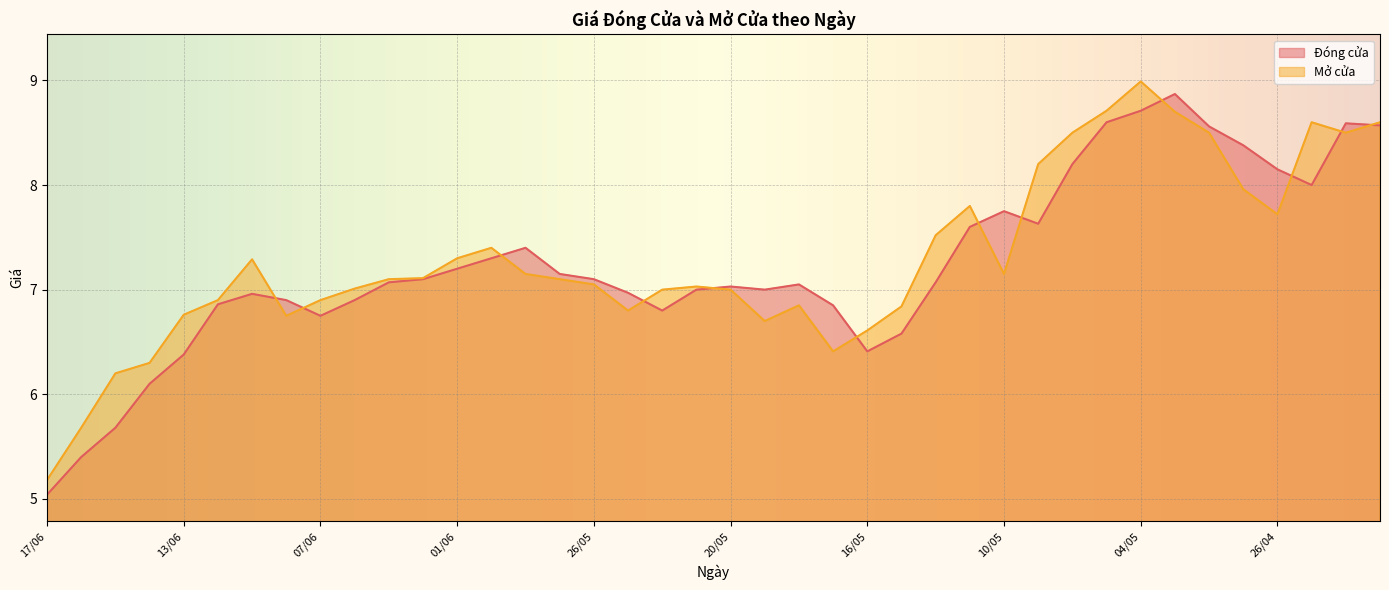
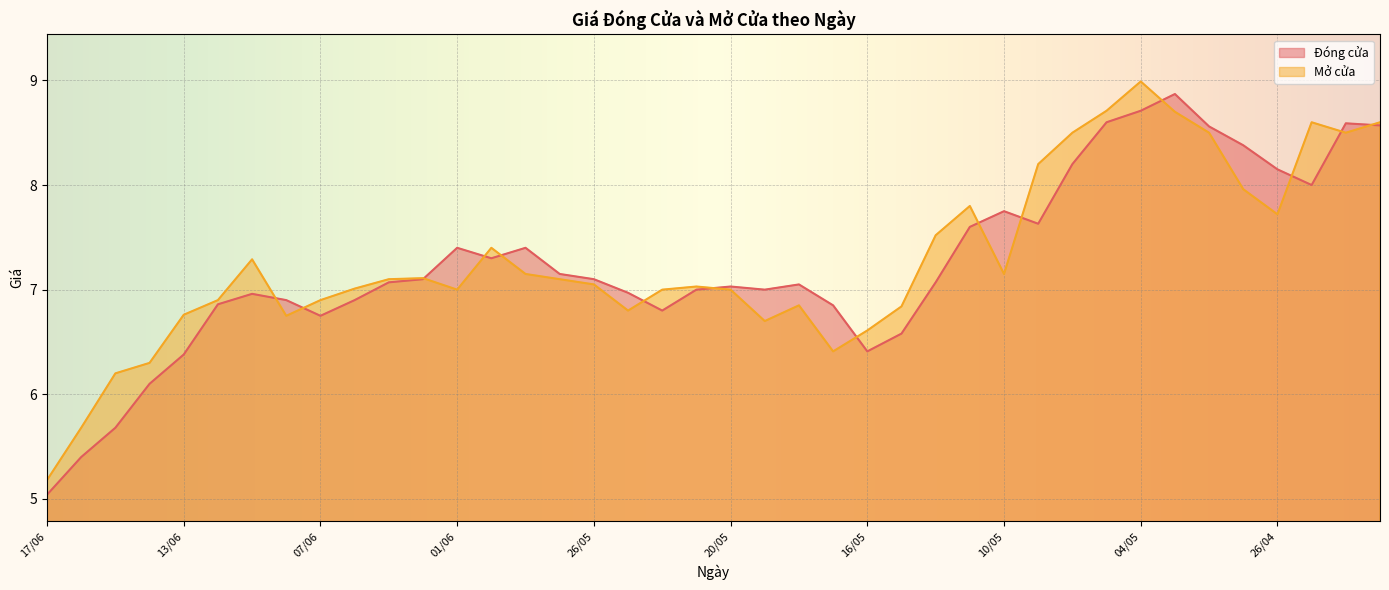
  {
    "Đóng cửa": {
      "17/06": 5.04,
      "13/06": 6.4,
      "07/06": 6.75,
-     "01/06": 7.2,
+     "01/06": 7.4,
      "26/05": 7.1,
      "20/05": 7.03,
      "16/05": 6.4,
      "10/05": 7.75,
      "04/05": 8.7,
      "26/04": 8.15
    },
    "Mở cửa": {
      "17/06": 5.2,
      "13/06": 6.76,
      "07/06": 6.9,
-     "01/06": 7.3,
+     "01/06": 7.0,
      "26/05": 7.05,
      "20/05": 7.0,
      "16/05": 6.6,
      "10/05": 7.15,
      "04/05": 9.0,
      "26/04": 7.7
    }
  }
